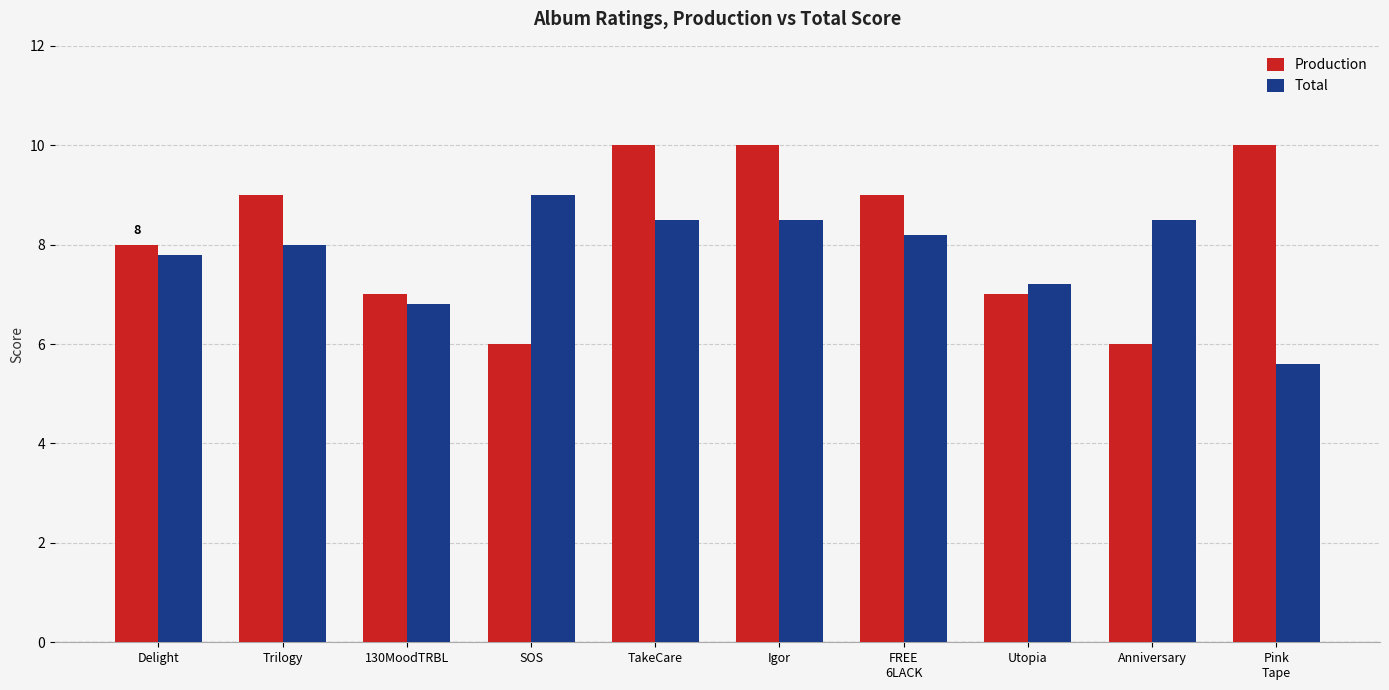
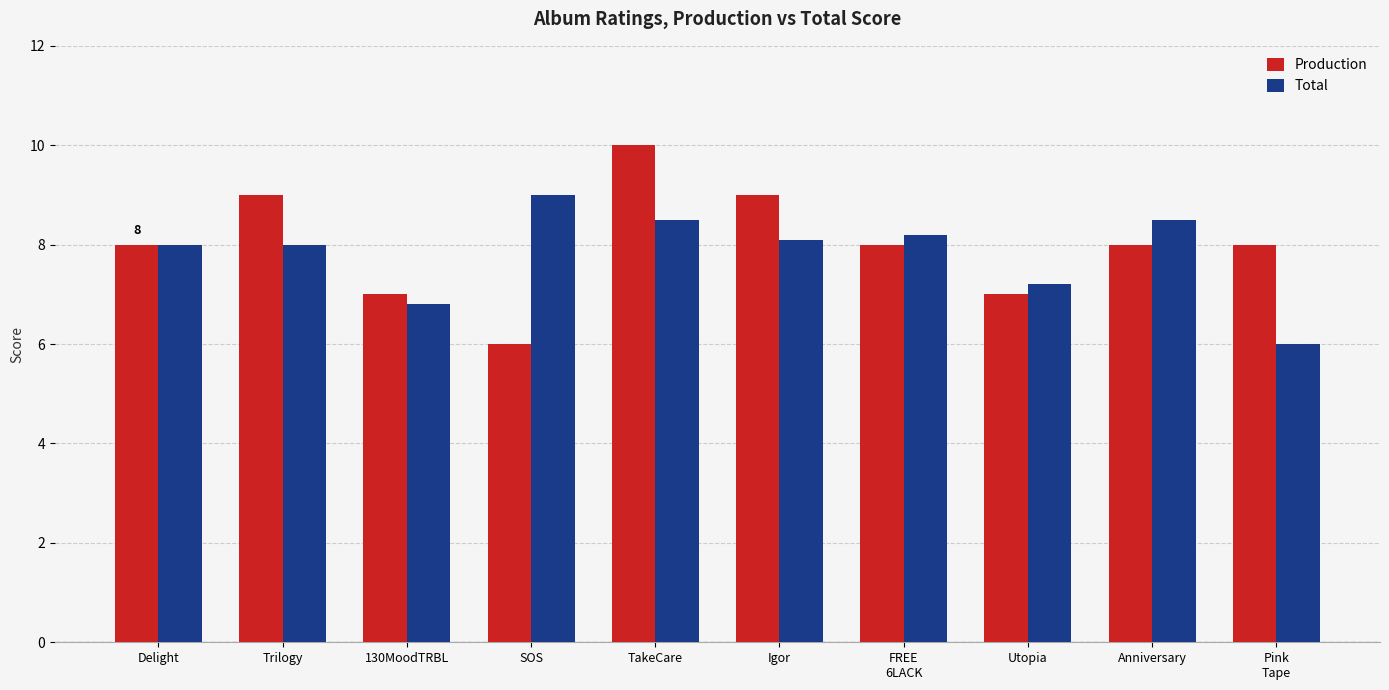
  {
    "Production": {
      "Trilogy": 9,
      "130MoodTRBL": 7,
      "SOS": 6,
      "TakeCare": 10,
-     "Igor": 10,
-     "FREE 6LACK": 9,
+     "Igor": 9,
+     "FREE 6LACK": 8,
      "Utopia": 7,
-     "Anniversary": 6,
-     "Pink Tape": 10
+     "Anniversary": 8,
+     "Pink Tape": 8
    },
    "Total": {
-     "Delight": 7.8,
+     "Delight": 8.0,
      "Trilogy": 8.0,
      "130MoodTRBL": 6.8,
      "SOS": 9.0,
      "TakeCare": 8.5,
-     "Igor": 8.5,
+     "Igor": 8.1,
      "FREE 6LACK": 8.2,
      "Utopia": 7.2,
      "Anniversary": 8.5,
-     "Pink Tape": 5.6
+     "Pink Tape": 6.0
    }
  }
